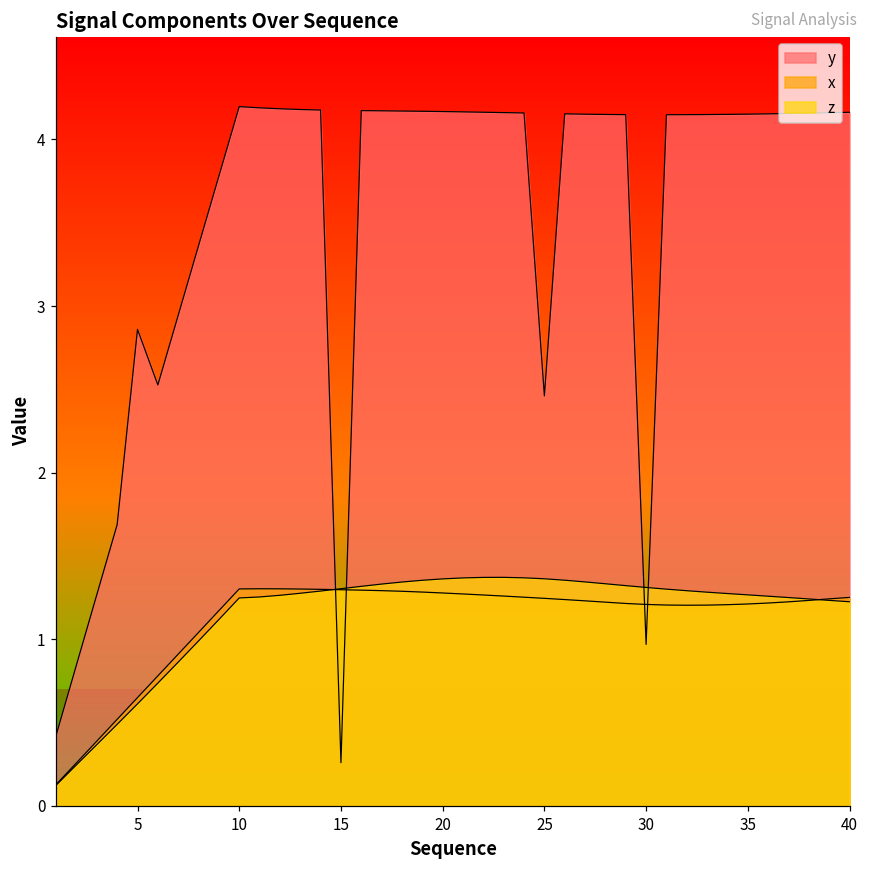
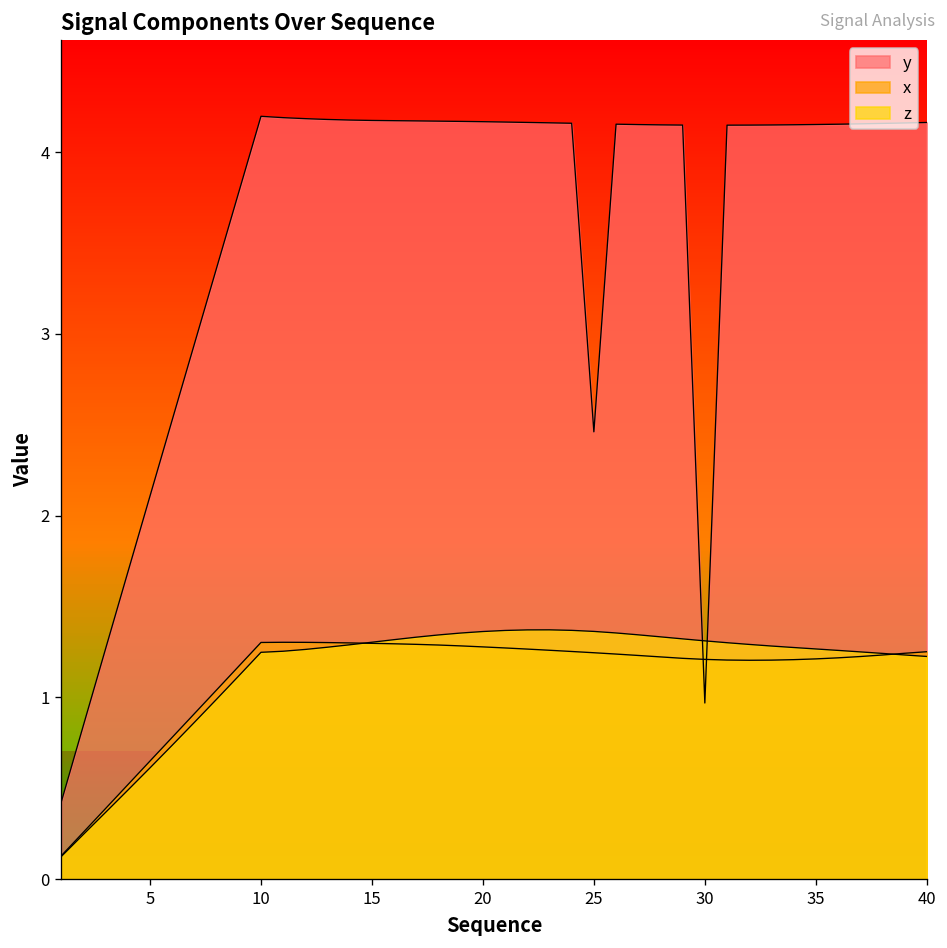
  {
    "y": {
-     "5": 2.86,
+     "5": 2.11,
      "10": 4.20,
-     "15": 0.26,
+     "15": 4.17,
      "20": 4.17,
      "25": 2.46,
      "30": 0.97,
      "35": 4.15,
      "40": 4.16
    }
  }
